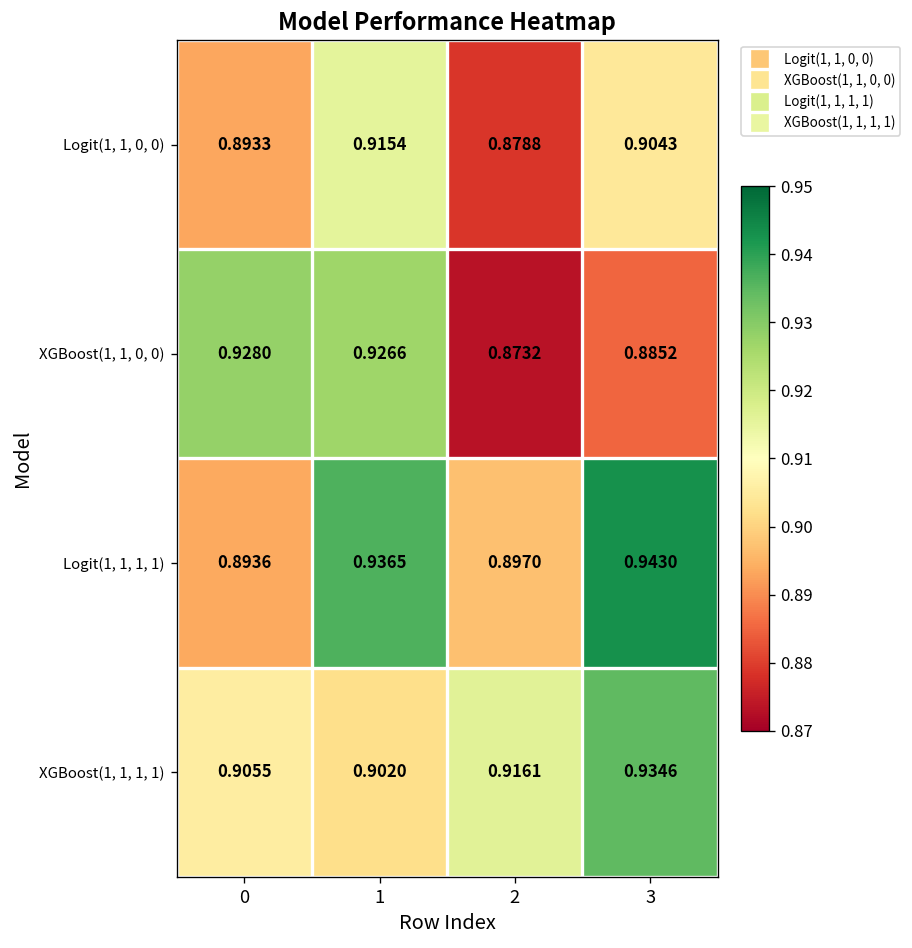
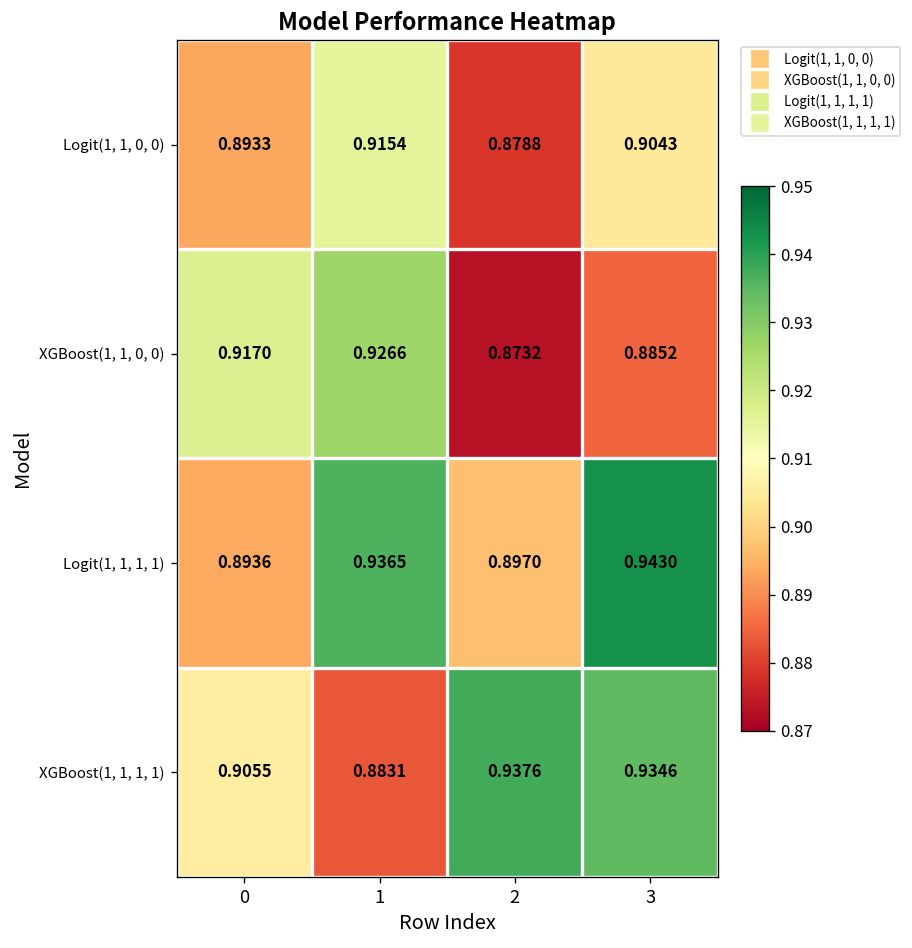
  {
    "Logit(1, 1, 0, 0)": {
      "0": 0.8933,
      "1": 0.9154,
      "2": 0.8788,
      "3": 0.9043
    },
    "XGBoost(1, 1, 0, 0)": {
-     "0": 0.9280,
+     "0": 0.9170,
      "1": 0.9266,
      "2": 0.8732,
      "3": 0.8852
    },
    "Logit(1, 1, 1, 1)": {
      "0": 0.8936,
      "1": 0.9365,
      "2": 0.8970,
      "3": 0.9430
    },
    "XGBoost(1, 1, 1, 1)": {
      "0": 0.9055,
-     "1": 0.9020,
-     "2": 0.9161,
+     "1": 0.8831,
+     "2": 0.9376,
      "3": 0.9346
    }
  }
